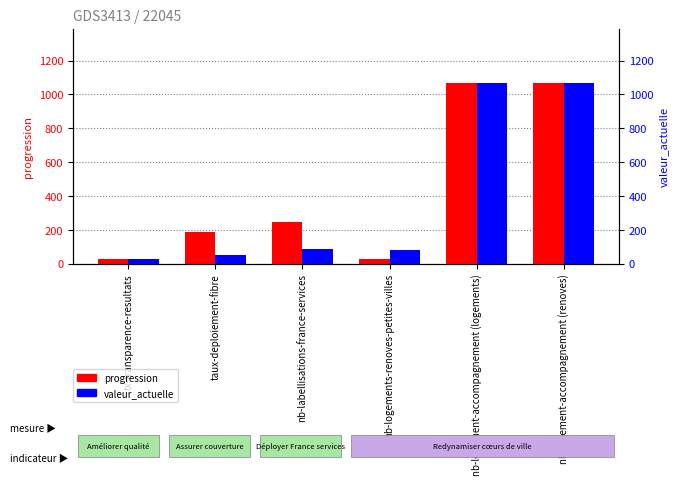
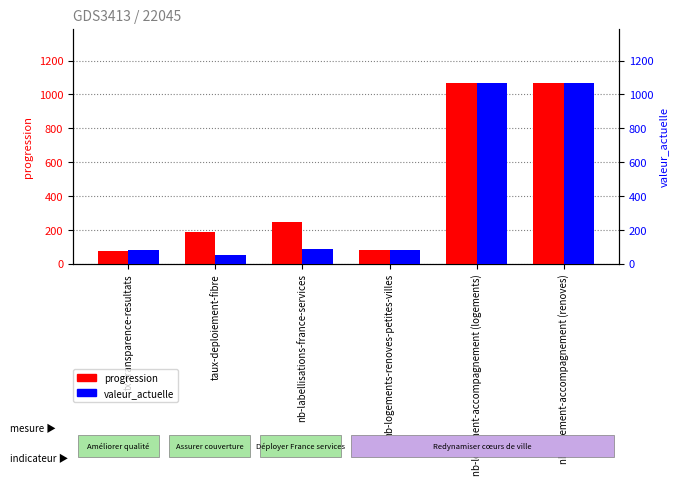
  {
    "progression": {
-     "tx-transparence-resultats": 30,
+     "tx-transparence-resultats": 80,
      "taux-deploiement-fibre": 190,
      "nb-labellisations-france-services": 250,
-     "nb-logements-renoves-petites-villes": 30,
+     "nb-logements-renoves-petites-villes": 80,
      "nb-logement-accompagnement (logements)": 1070,
      "nb-logement-accompagnement (renoves)": 1070
    },
    "valeur_actuelle": {
-     "tx-transparence-resultats": 30,
+     "tx-transparence-resultats": 80,
      "taux-deploiement-fibre": 50,
      "nb-labellisations-france-services": 90,
      "nb-logements-renoves-petites-villes": 80,
      "nb-logement-accompagnement (logements)": 1070,
      "nb-logement-accompagnement (renoves)": 1070
    }
  }
